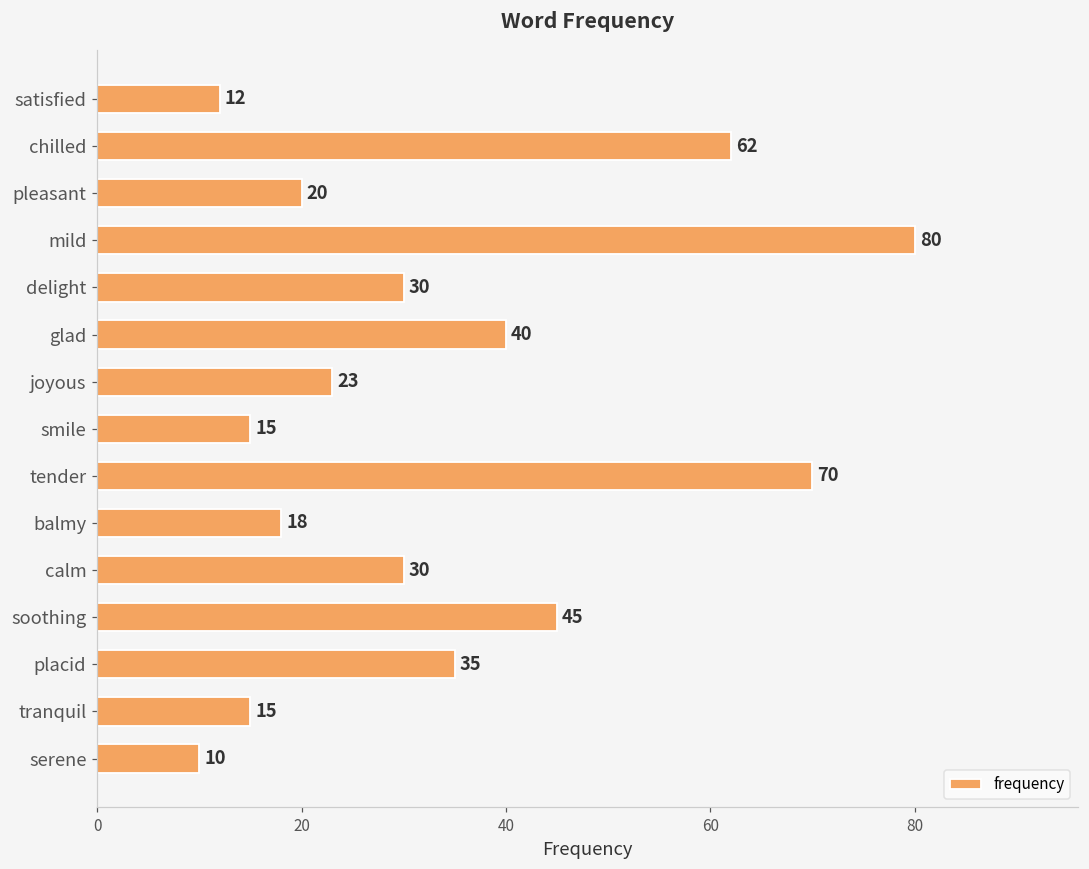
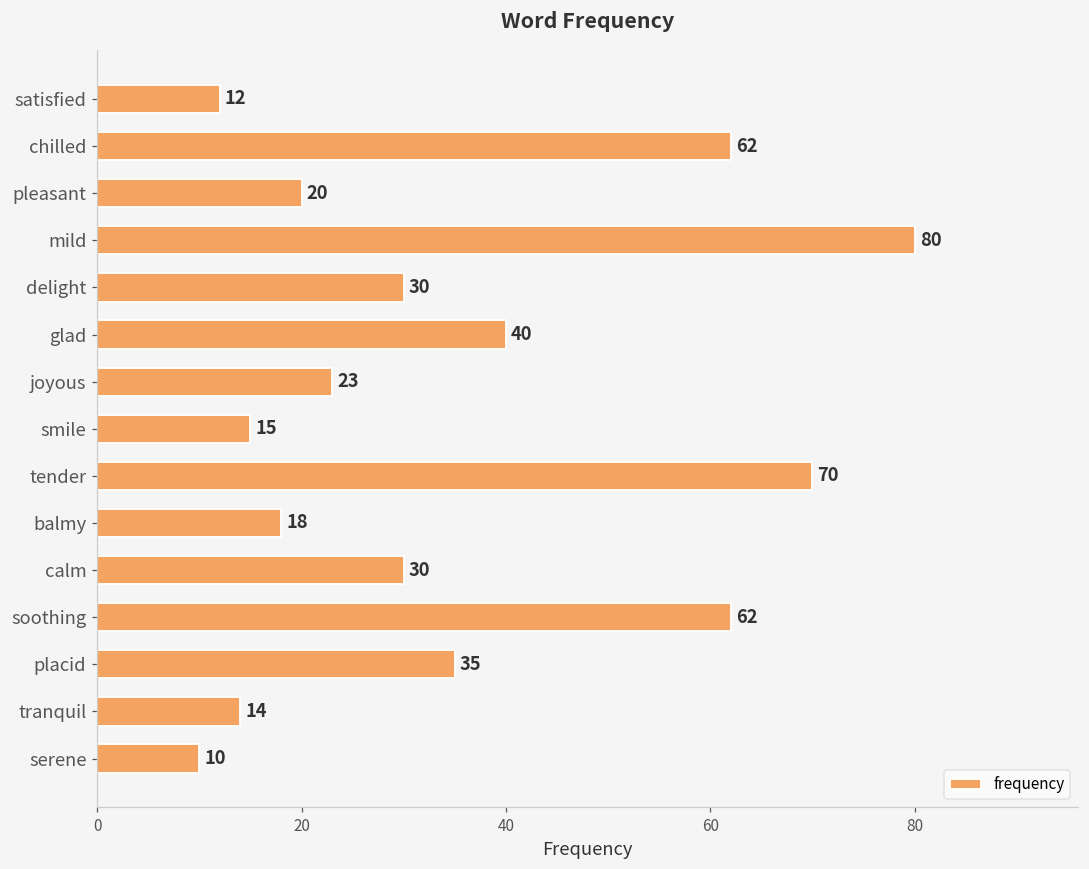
  {
    "satisfied": 12,
    "chilled": 62,
    "pleasant": 20,
    "mild": 80,
    "delight": 30,
    "glad": 40,
    "joyous": 23,
    "smile": 15,
    "tender": 70,
    "balmy": 18,
    "calm": 30,
-   "soothing": 45,
+   "soothing": 62,
    "placid": 35,
-   "tranquil": 15,
+   "tranquil": 14,
    "serene": 10
  }
